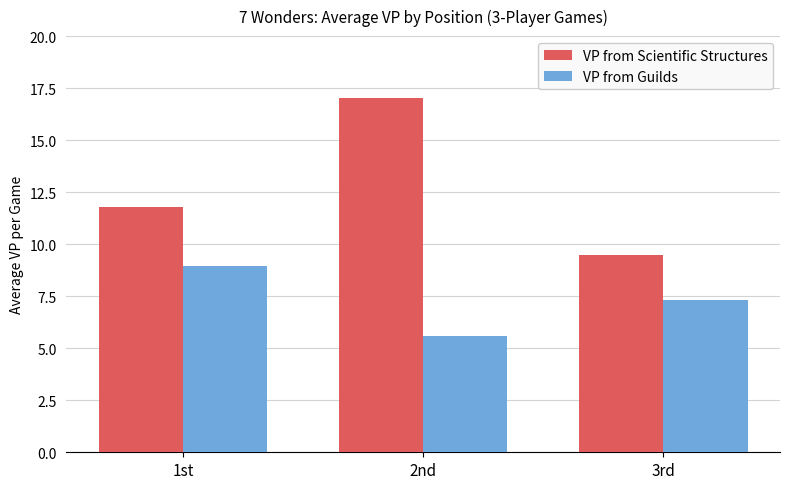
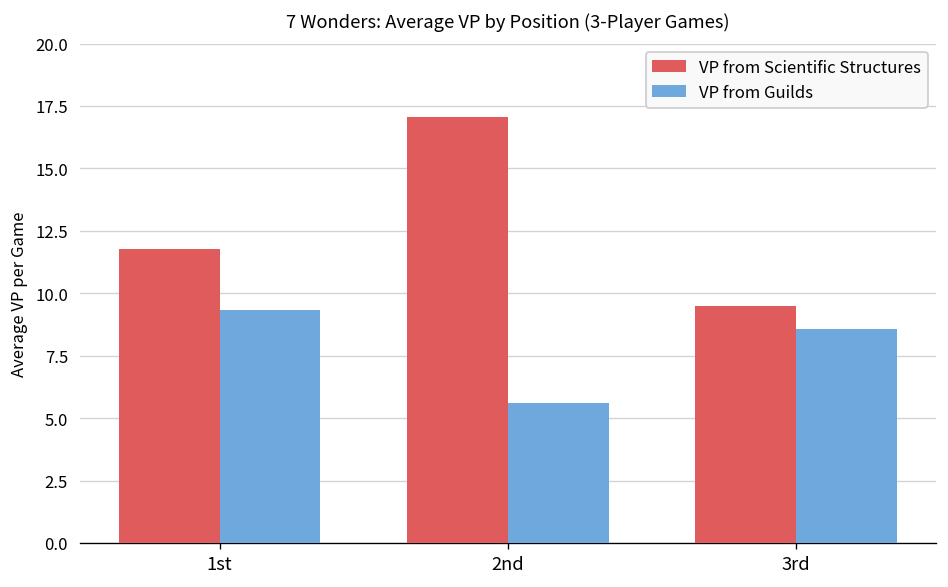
  {
    "VP from Scientific Structures": {
      "1st": 11.8,
      "2nd": 17.0,
      "3rd": 9.5
    },
    "VP from Guilds": {
-     "1st": 8.9,
+     "1st": 9.3,
      "2nd": 5.6,
-     "3rd": 7.3
+     "3rd": 8.6
    }
  }
